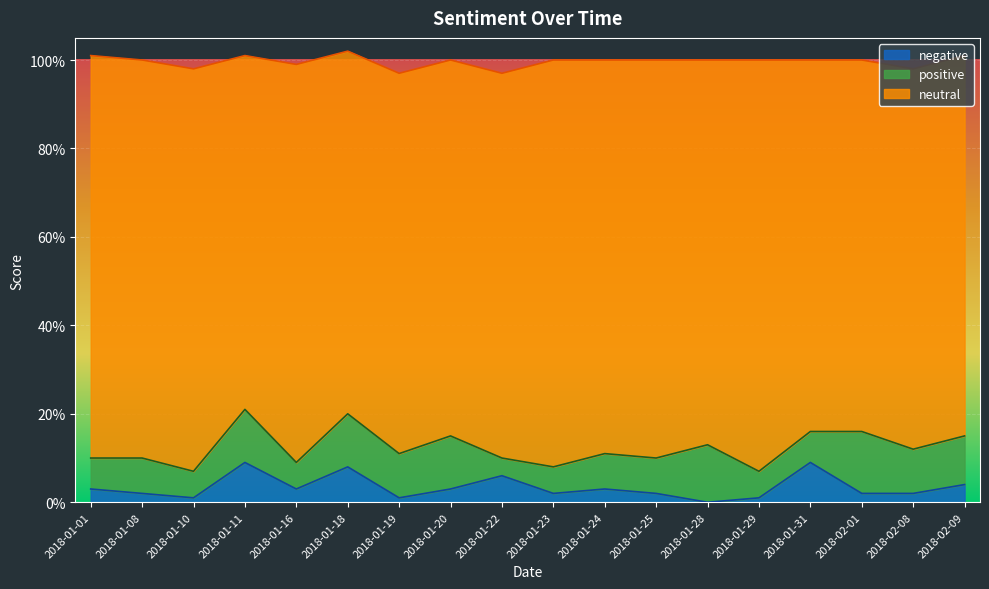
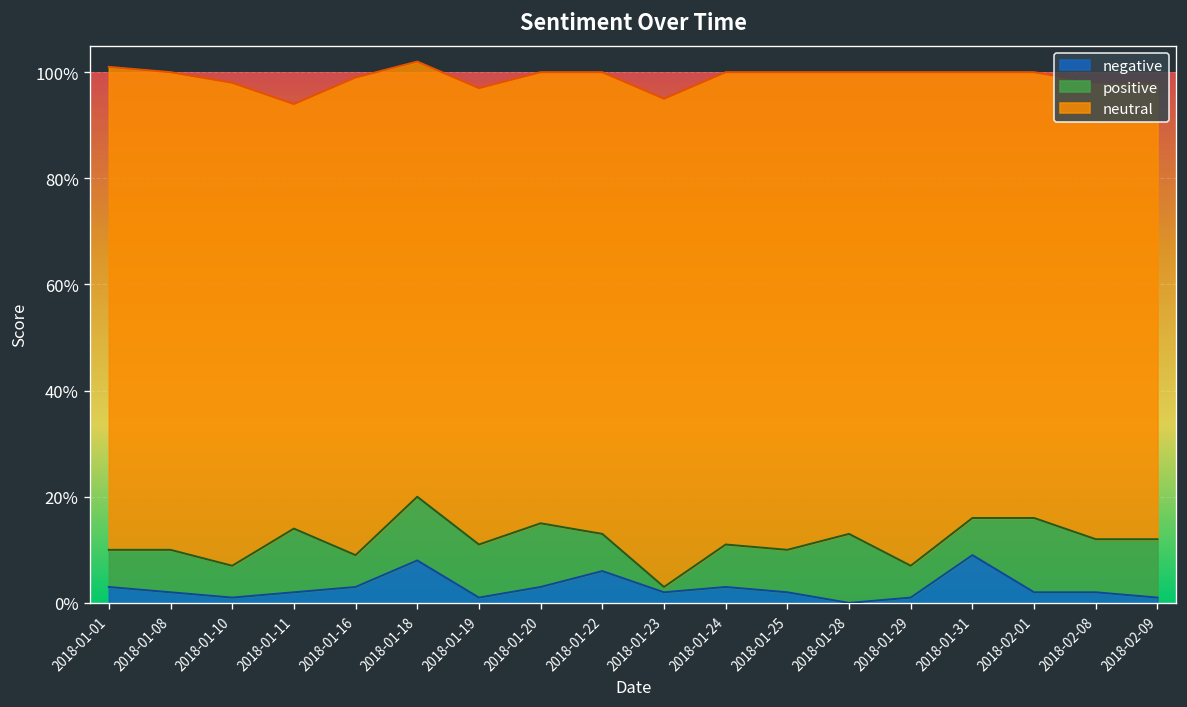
  {
    "negative": {
      "2018-01-01": "3%",
      "2018-01-08": "2%",
      "2018-01-10": "1%",
-     "2018-01-11": "9%",
+     "2018-01-11": "2%",
      "2018-01-16": "3%",
      "2018-01-18": "8%",
      "2018-01-19": "1%",
      "2018-01-20": "3%",
      "2018-01-22": "6%",
      "2018-01-23": "2%",
      "2018-01-24": "3%",
      "2018-01-25": "2%",
      "2018-01-28": "0%",
      "2018-01-29": "1%",
      "2018-01-31": "9%",
      "2018-02-01": "2%",
      "2018-02-08": "2%",
-     "2018-02-09": "4%"
+     "2018-02-09": "1%"
    },
    "positive": {
      "2018-01-01": "7%",
      "2018-01-08": "8%",
      "2018-01-10": "6%",
      "2018-01-11": "12%",
      "2018-01-16": "6%",
      "2018-01-18": "12%",
      "2018-01-19": "10%",
      "2018-01-20": "12%",
-     "2018-01-22": "4%",
-     "2018-01-23": "6%",
+     "2018-01-22": "7%",
+     "2018-01-23": "1%",
      "2018-01-24": "8%",
      "2018-01-25": "8%",
      "2018-01-28": "13%",
      "2018-01-29": "6%",
      "2018-01-31": "7%",
      "2018-02-01": "14%",
      "2018-02-08": "10%",
      "2018-02-09": "11%"
    },
    "neutral": {
      "2018-01-01": "91%",
      "2018-01-08": "90%",
      "2018-01-10": "91%",
      "2018-01-11": "80%",
      "2018-01-16": "90%",
      "2018-01-18": "82%",
      "2018-01-19": "86%",
      "2018-01-20": "85%",
      "2018-01-22": "87%",
      "2018-01-23": "92%",
      "2018-01-24": "89%",
      "2018-01-25": "90%",
      "2018-01-28": "87%",
      "2018-01-29": "93%",
      "2018-01-31": "84%",
      "2018-02-01": "84%"
    }
  }
